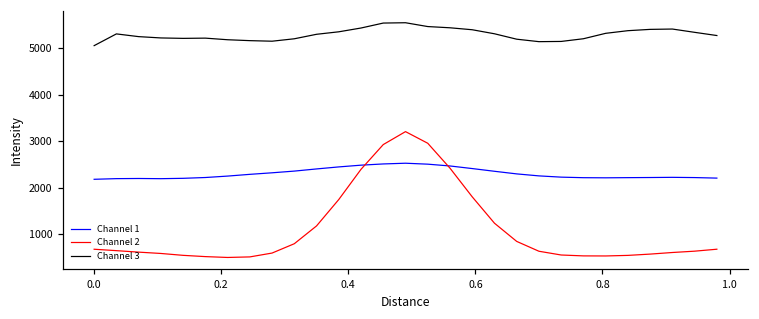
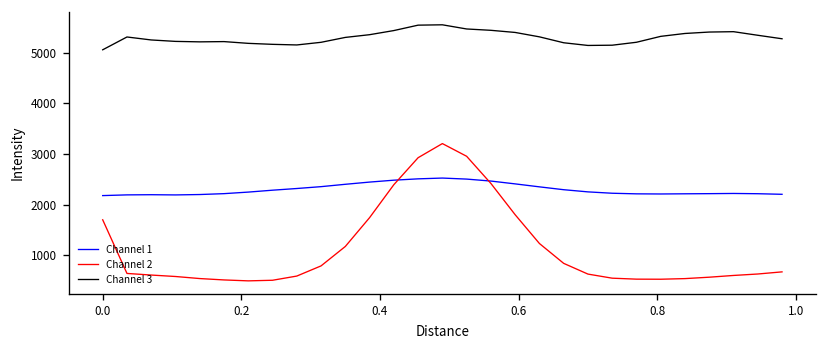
  {
    "Channel 1": {
      "0.0": 2200
    },
    "Channel 2": {
-     "0.0": 700
+     "0.0": 1700
    },
    "Channel 3": {
      "0.0": 5100
    }
  }
